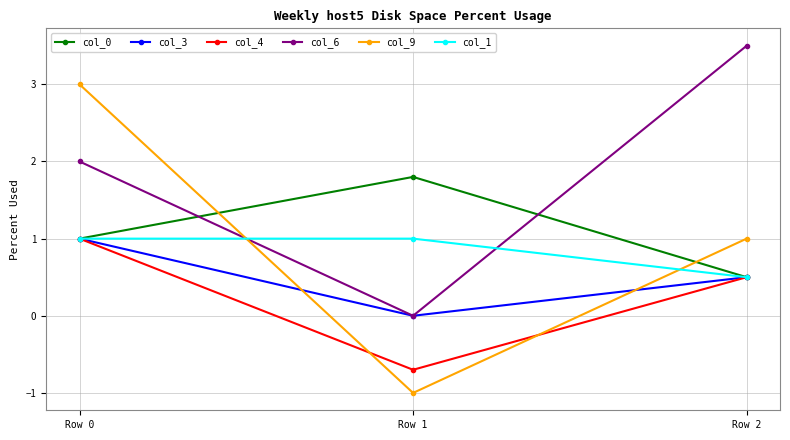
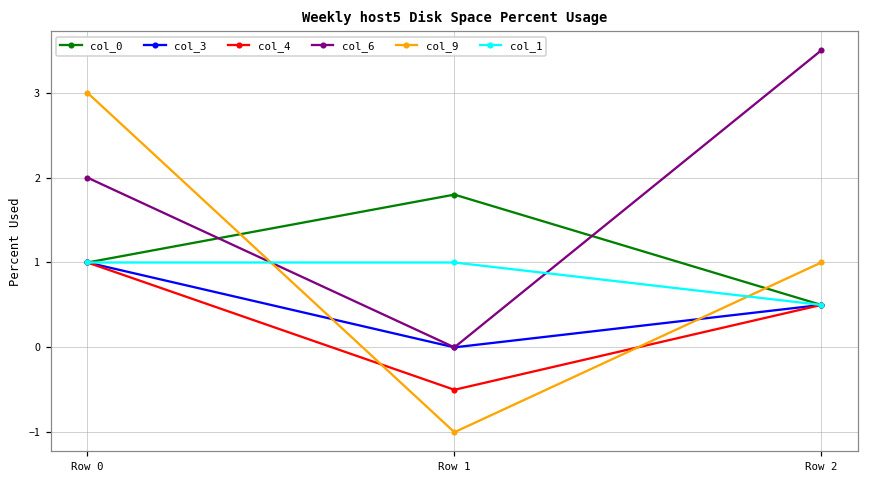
  {
    "col_0": {
      "Row 1": 1.8
    },
    "col_4": {
-     "Row 1": -0.7
+     "Row 1": -0.5
    },
    "col_6": {
      "Row 0": 2.0,
      "Row 2": 3.5
    },
    "col_9": {
      "Row 0": 3.0,
      "Row 1": -1.0,
      "Row 2": 1.0
    },
    "col_1": {
      "Row 1": 1.0
    }
  }
